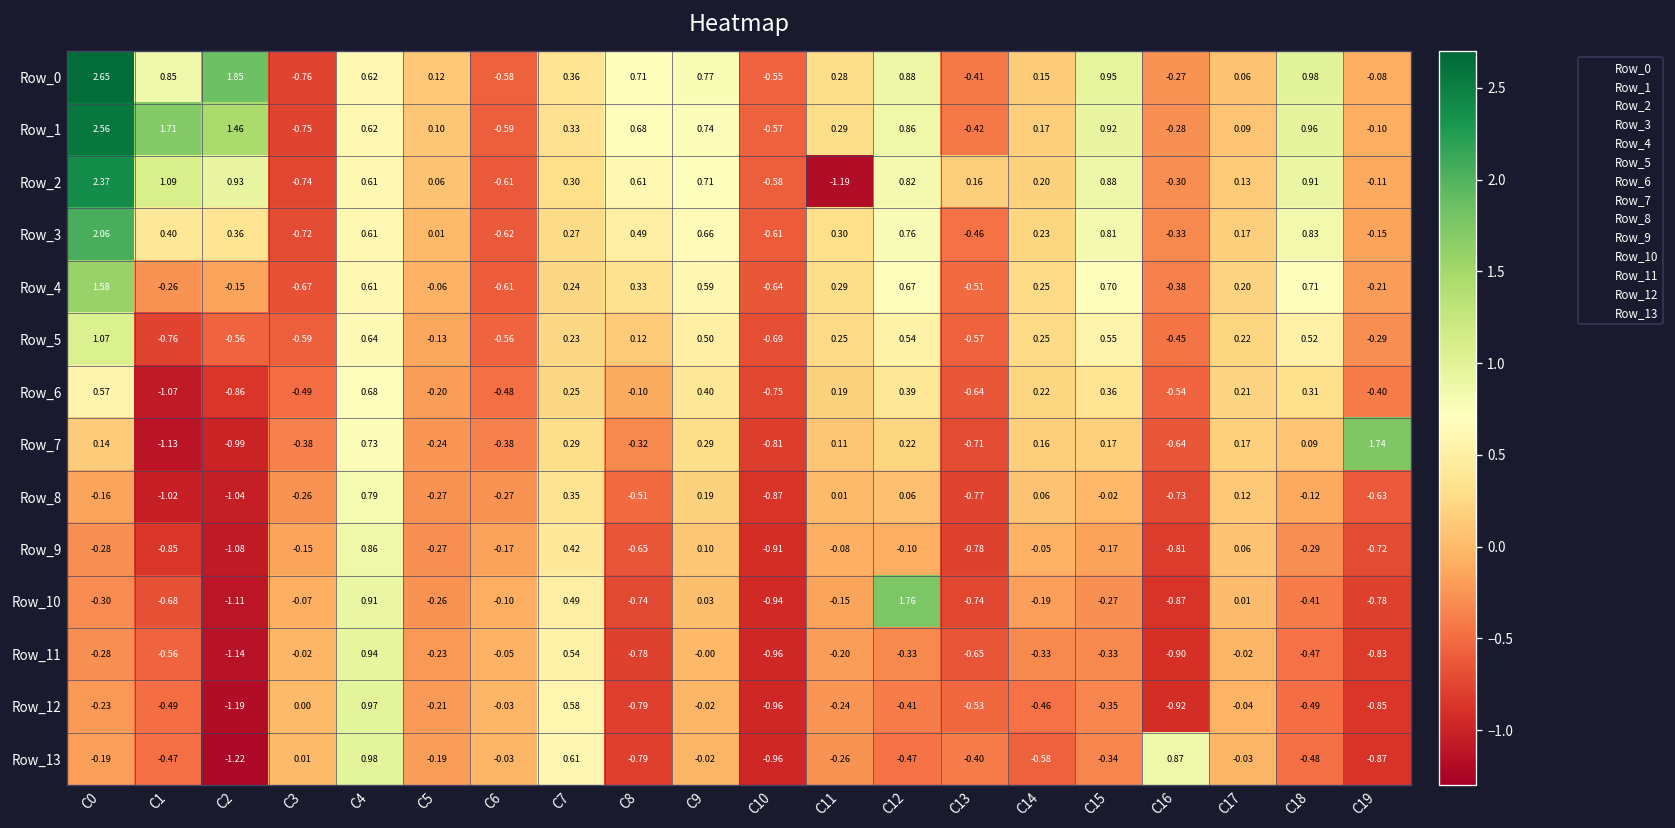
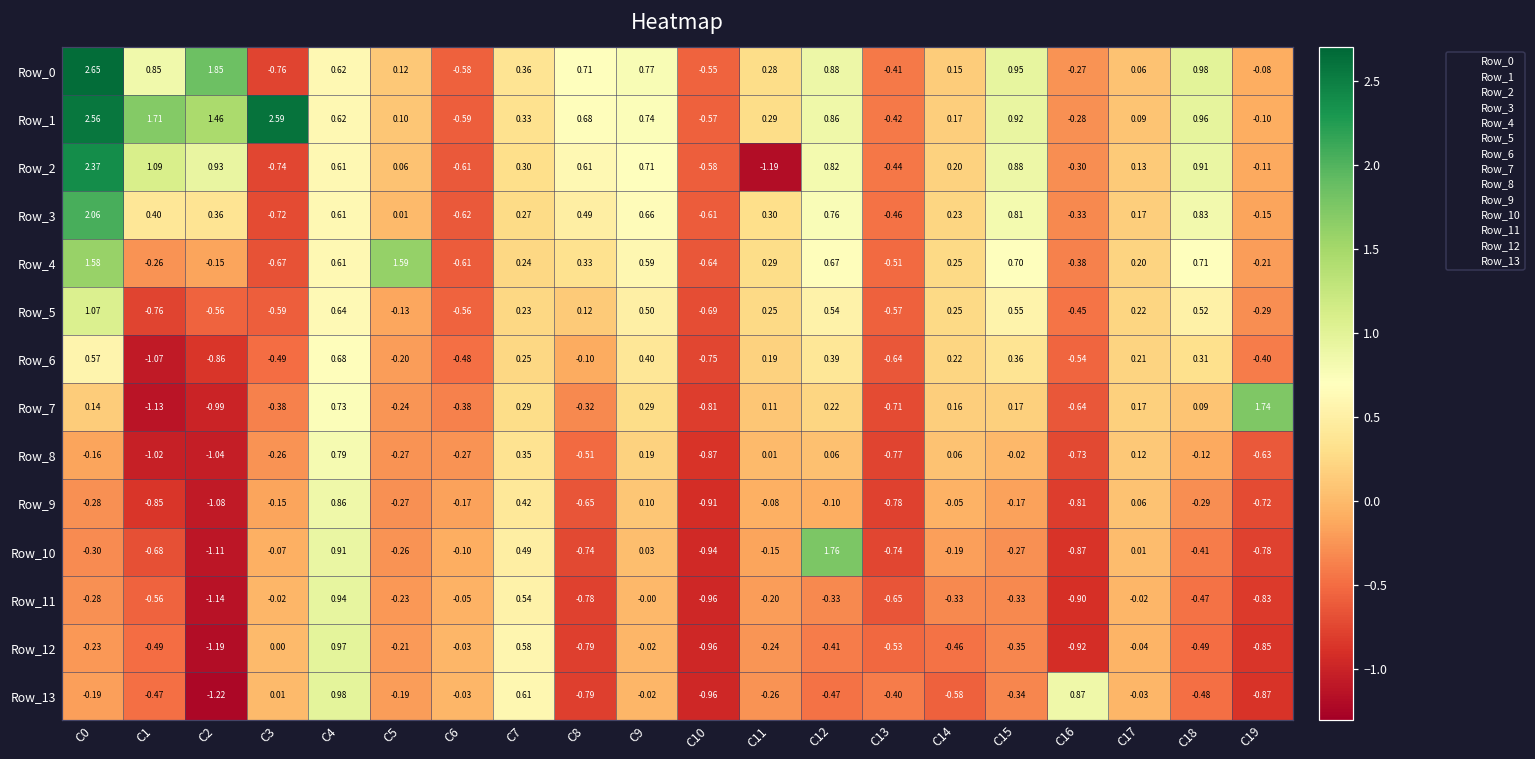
  {
    "Row_1": {
      "C0": 2.56,
      "C1": 1.71,
      "C2": 1.46,
-     "C3": -0.75,
+     "C3": 2.59,
      "C4": 0.62,
      "C5": 0.10,
      "C6": -0.59,
      "C7": 0.33,
      "C8": 0.68,
      "C9": 0.74,
      "C10": -0.57,
      "C11": 0.29,
      "C12": 0.86,
      "C13": -0.42,
      "C14": 0.17,
      "C15": 0.92,
      "C16": -0.28,
      "C17": 0.09,
      "C18": 0.96,
      "C19": -0.10
    },
    "Row_2": {
      "C0": 2.37,
      "C1": 1.09,
      "C2": 0.93,
      "C3": -0.74,
      "C4": 0.61,
      "C5": 0.06,
      "C6": -0.61,
      "C7": 0.30,
      "C8": 0.61,
      "C9": 0.71,
      "C10": -0.58,
      "C11": -1.19,
      "C12": 0.82,
-     "C13": 0.16,
+     "C13": -0.44,
      "C14": 0.20,
      "C15": 0.88,
      "C16": -0.30,
      "C17": 0.13,
      "C18": 0.91,
      "C19": -0.11
    },
    "Row_4": {
      "C0": 1.58,
      "C1": -0.26,
      "C2": -0.15,
      "C3": -0.67,
      "C4": 0.61,
-     "C5": -0.06,
+     "C5": 1.59,
      "C6": -0.61,
      "C7": 0.24,
      "C8": 0.33,
      "C9": 0.59,
      "C10": -0.64,
      "C11": 0.29,
      "C12": 0.67,
      "C13": -0.51,
      "C14": 0.25,
      "C15": 0.70,
      "C16": -0.38,
      "C17": 0.20,
      "C18": 0.71,
      "C19": -0.21
    }
  }
